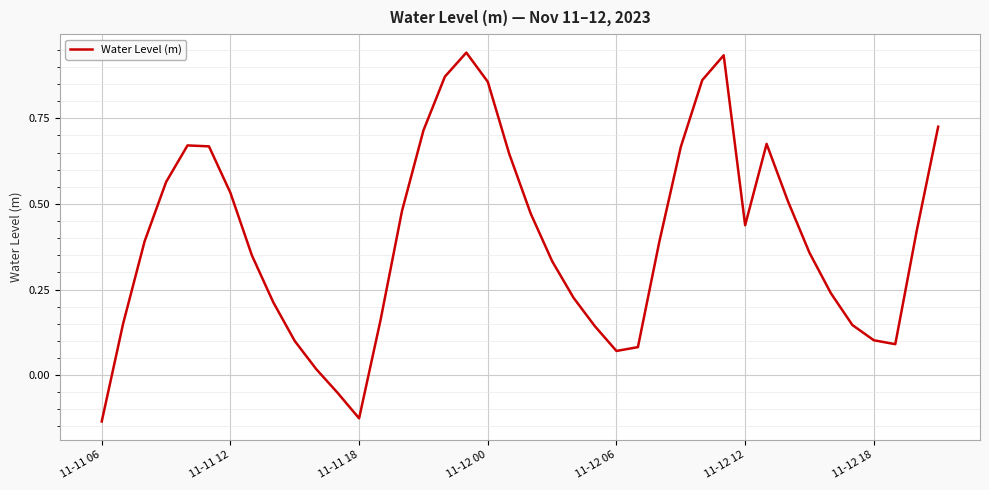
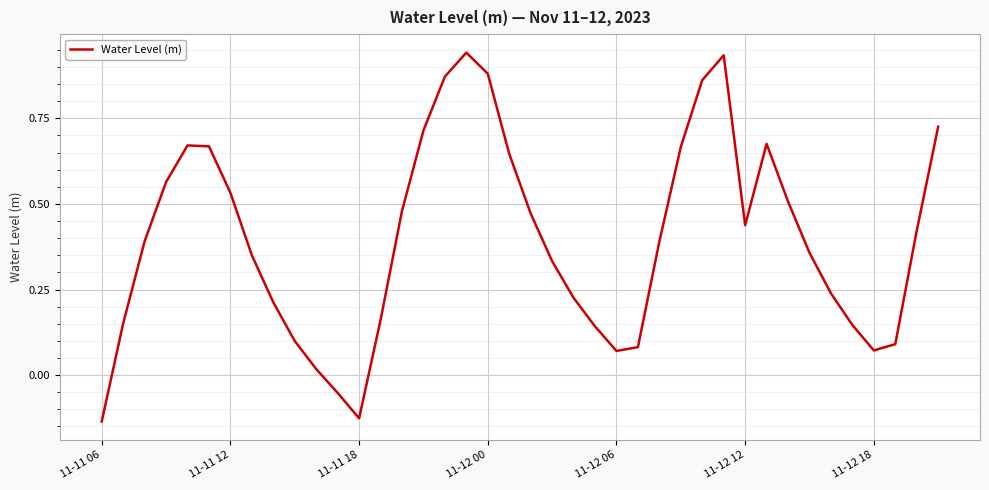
  {
    "11-11 06": -0.14,
    "11-11 12": 0.53,
    "11-11 18": -0.13,
-   "11-12 00": 0.86,
+   "11-12 00": 0.88,
    "11-12 06": 0.07,
    "11-12 12": 0.44,
-   "11-12 18": 0.10
+   "11-12 18": 0.07
  }
